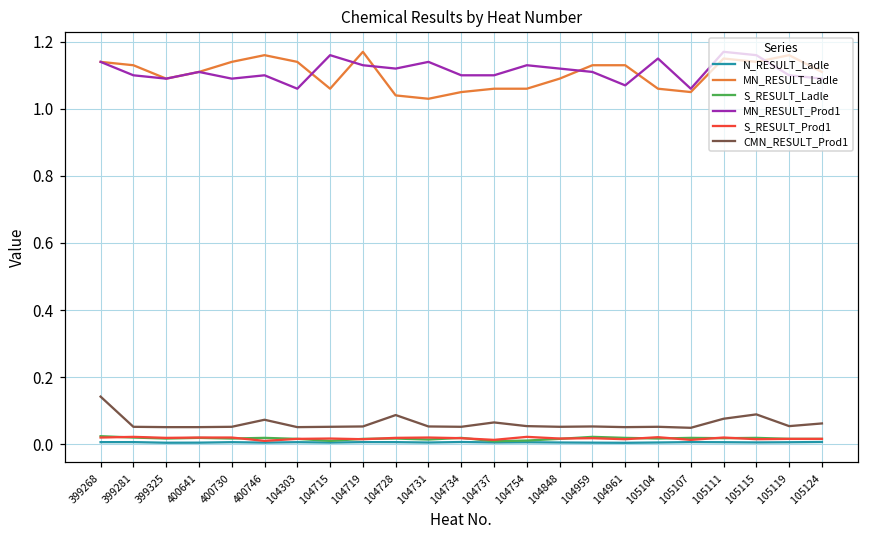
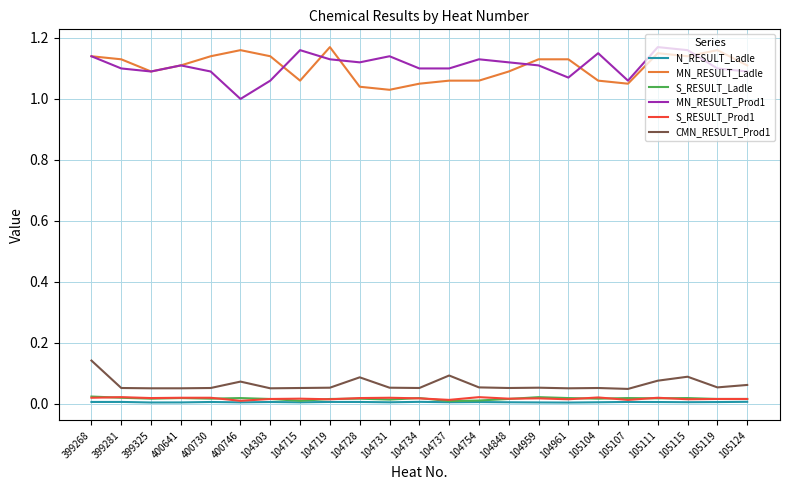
  {
    "N_RESULT_Ladle": {
      "399268": 0.01,
      "399281": 0.01,
      "399325": 0.00,
      "400641": 0.00,
      "400730": 0.01,
      "104303": 0.01,
      "104719": 0.01,
      "104728": 0.01,
      "104731": 0.01,
      "104734": 0.01,
      "104848": 0.01,
      "104959": 0.00,
      "104961": 0.00,
      "105104": 0.01,
      "105111": 0.01,
      "105115": 0.01,
      "105119": 0.01,
      "105124": 0.01
    },
    "S_RESULT_Ladle": {
      "400746": 0.02
    },
    "MN_RESULT_Prod1": {
      "399281": 1.1,
      "400730": 1.09,
-     "400746": 1.1,
+     "400746": 1.0,
      "104303": 1.06,
      "104715": 1.16,
      "104719": 1.13,
      "104728": 1.12,
      "104731": 1.14,
      "104734": 1.1,
      "104737": 1.1,
      "104754": 1.13,
      "104848": 1.12,
      "104959": 1.11,
      "104961": 1.07,
      "105104": 1.15,
      "105107": 1.06
    },
    "CMN_RESULT_Prod1": {
      "399268": 0.14,
      "399281": 0.05,
      "399325": 0.05,
      "400641": 0.05,
      "400730": 0.05,
      "400746": 0.07,
      "104303": 0.05,
      "104715": 0.05,
      "104719": 0.05,
      "104728": 0.09,
      "104731": 0.05,
      "104734": 0.05,
-     "104737": 0.07,
+     "104737": 0.09,
      "104754": 0.05,
      "104848": 0.05,
      "104959": 0.05,
      "104961": 0.05,
      "105104": 0.05,
      "105107": 0.05,
      "105111": 0.08,
      "105115": 0.09,
      "105119": 0.05,
      "105124": 0.06
    }
  }
